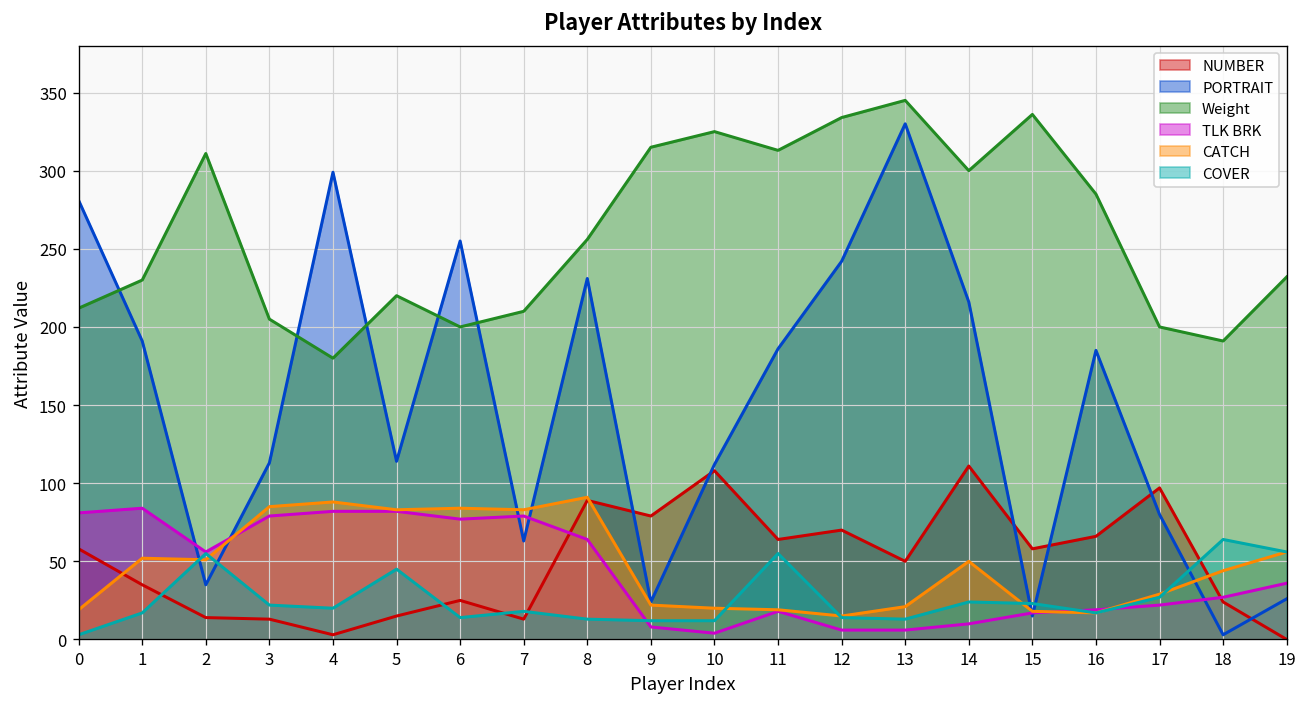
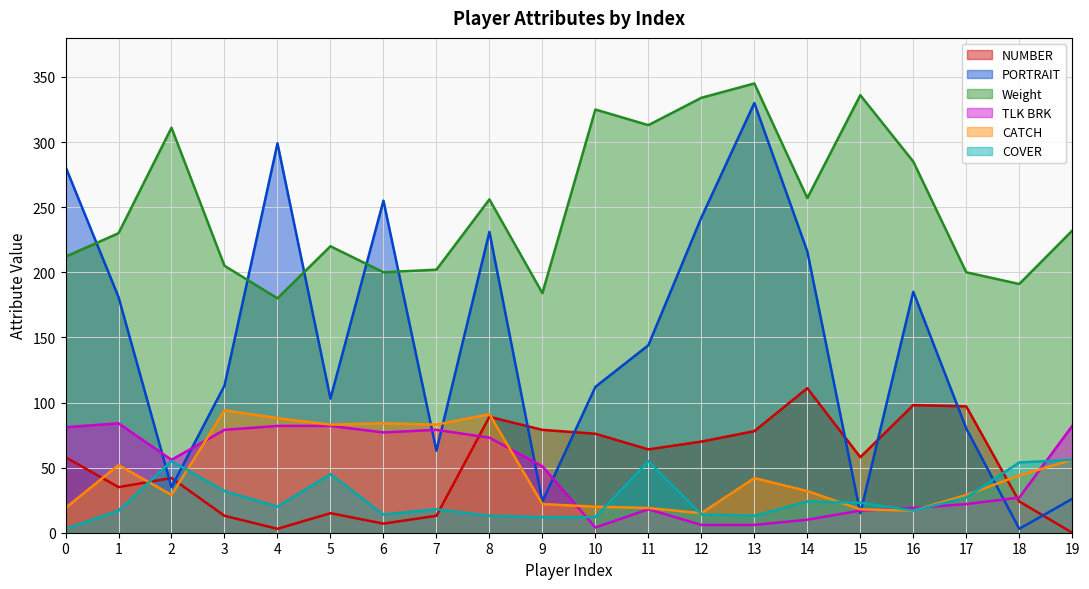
  {
    "NUMBER": {
      "0": 58,
      "1": 35,
-     "2": 14,
+     "2": 42,
      "3": 13,
      "4": 3,
      "5": 15,
-     "6": 25,
+     "6": 7,
      "7": 13,
      "8": 89,
      "9": 79,
-     "10": 108,
+     "10": 76,
      "11": 64,
      "12": 70,
-     "13": 50,
+     "13": 78,
      "14": 111,
      "15": 58,
-     "16": 66,
+     "16": 98,
      "17": 97,
      "18": 24,
      "19": 0
    },
    "PORTRAIT": {
      "0": 281,
-     "1": 191,
+     "1": 181,
      "2": 35,
      "3": 113,
      "4": 299,
-     "5": 114,
+     "5": 103,
      "6": 255,
      "7": 63,
      "8": 231,
      "9": 24,
      "10": 112,
-     "11": 186,
+     "11": 144,
      "12": 242,
      "13": 330,
      "14": 216,
      "15": 15,
      "16": 185,
      "17": 80,
      "18": 3,
      "19": 26
    },
    "Weight": {
      "0": 212,
      "1": 230,
      "2": 311,
      "3": 205,
      "4": 180,
      "5": 220,
      "6": 200,
-     "7": 210,
+     "7": 202,
      "8": 256,
-     "9": 315,
+     "9": 184,
      "10": 325,
      "11": 313,
      "12": 334,
      "13": 345,
-     "14": 300,
+     "14": 257,
      "15": 336,
      "16": 285,
      "17": 200,
      "18": 191,
      "19": 232
    },
    "TLK BRK": {
      "0": 81,
      "1": 84,
      "3": 79,
      "4": 82,
      "6": 77,
      "7": 79,
-     "8": 64,
-     "9": 8,
+     "8": 73,
+     "9": 51,
      "10": 4,
      "12": 6,
      "13": 6,
      "14": 10,
      "16": 19,
      "17": 22,
      "18": 27,
-     "19": 36
+     "19": 82
    },
    "CATCH": {
      "0": 19,
      "1": 52,
-     "2": 51,
-     "3": 85,
+     "2": 29,
+     "3": 94,
      "4": 88,
      "6": 84,
      "7": 83,
      "8": 91,
      "9": 22,
      "10": 20,
-     "13": 21,
-     "14": 50,
+     "13": 42,
+     "14": 32,
      "17": 29,
      "18": 44
    },
    "COVER": {
      "0": 3,
      "1": 17,
-     "3": 22,
+     "3": 32,
      "4": 20,
      "5": 45,
      "6": 14,
      "7": 18,
      "8": 13,
      "9": 12,
      "10": 12,
      "11": 55,
      "13": 13,
      "14": 24,
      "15": 23,
      "17": 27,
-     "18": 64
+     "18": 54
    }
  }
